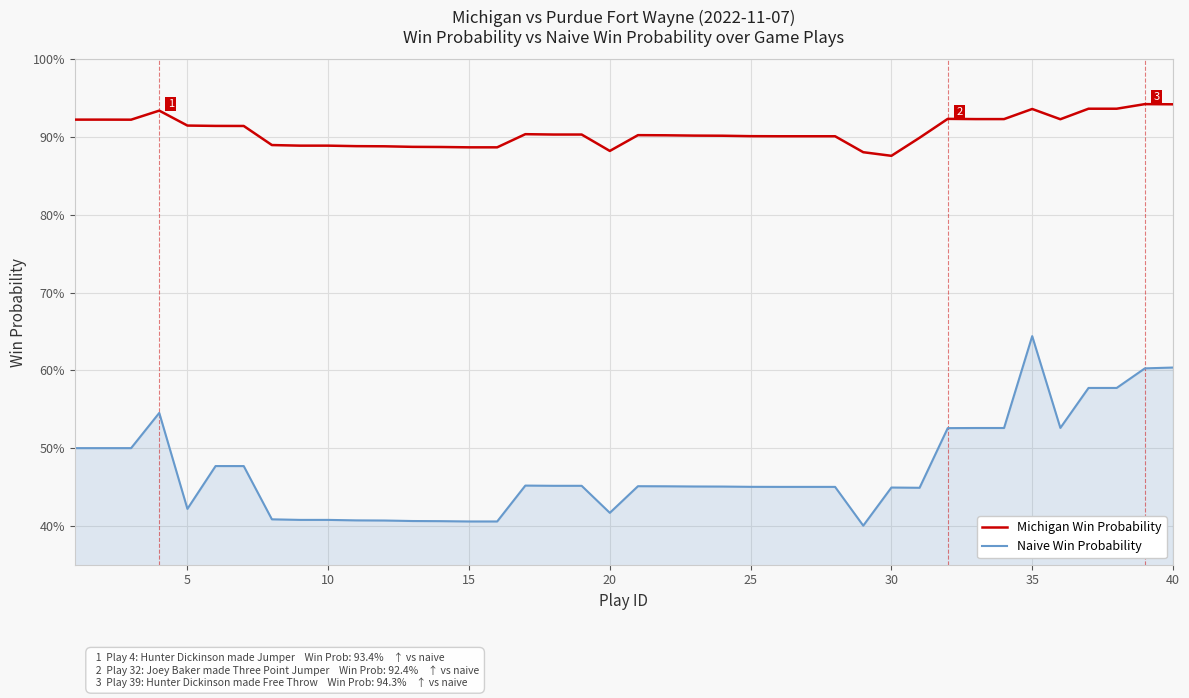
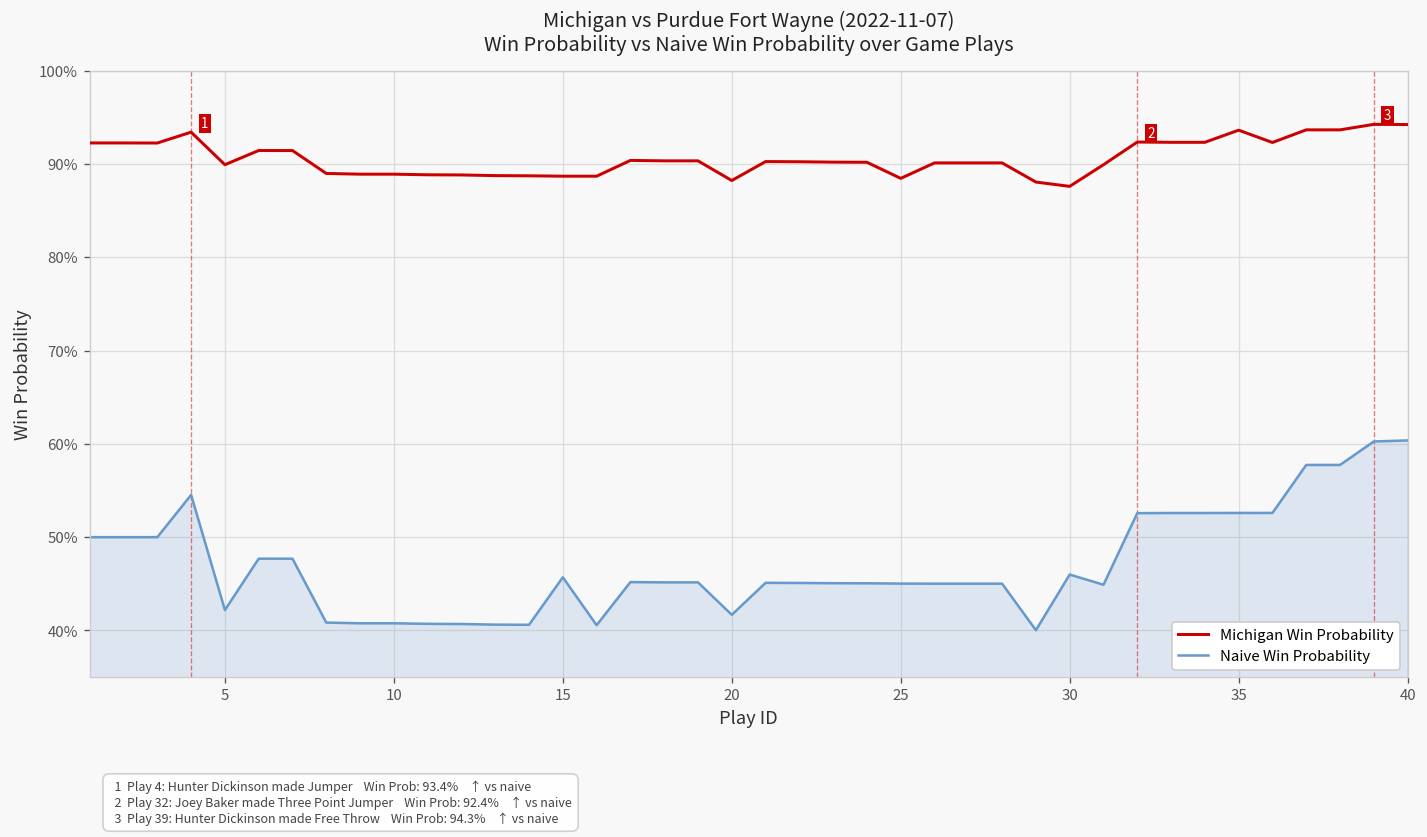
  {
    "Michigan Win Probability": {
-     "5": "91%",
+     "5": "90%",
      "10": "89%",
      "15": "89%",
      "20": "88%",
-     "25": "90%",
+     "25": "88%",
      "30": "88%",
      "35": "94%",
      "40": "94%"
    },
    "Naive Win Probability": {
      "5": "42%",
      "10": "41%",
-     "15": "41%",
+     "15": "46%",
      "20": "42%",
      "25": "45%",
-     "30": "45%",
-     "35": "64%",
+     "30": "46%",
+     "35": "53%",
      "40": "60%"
    }
  }
